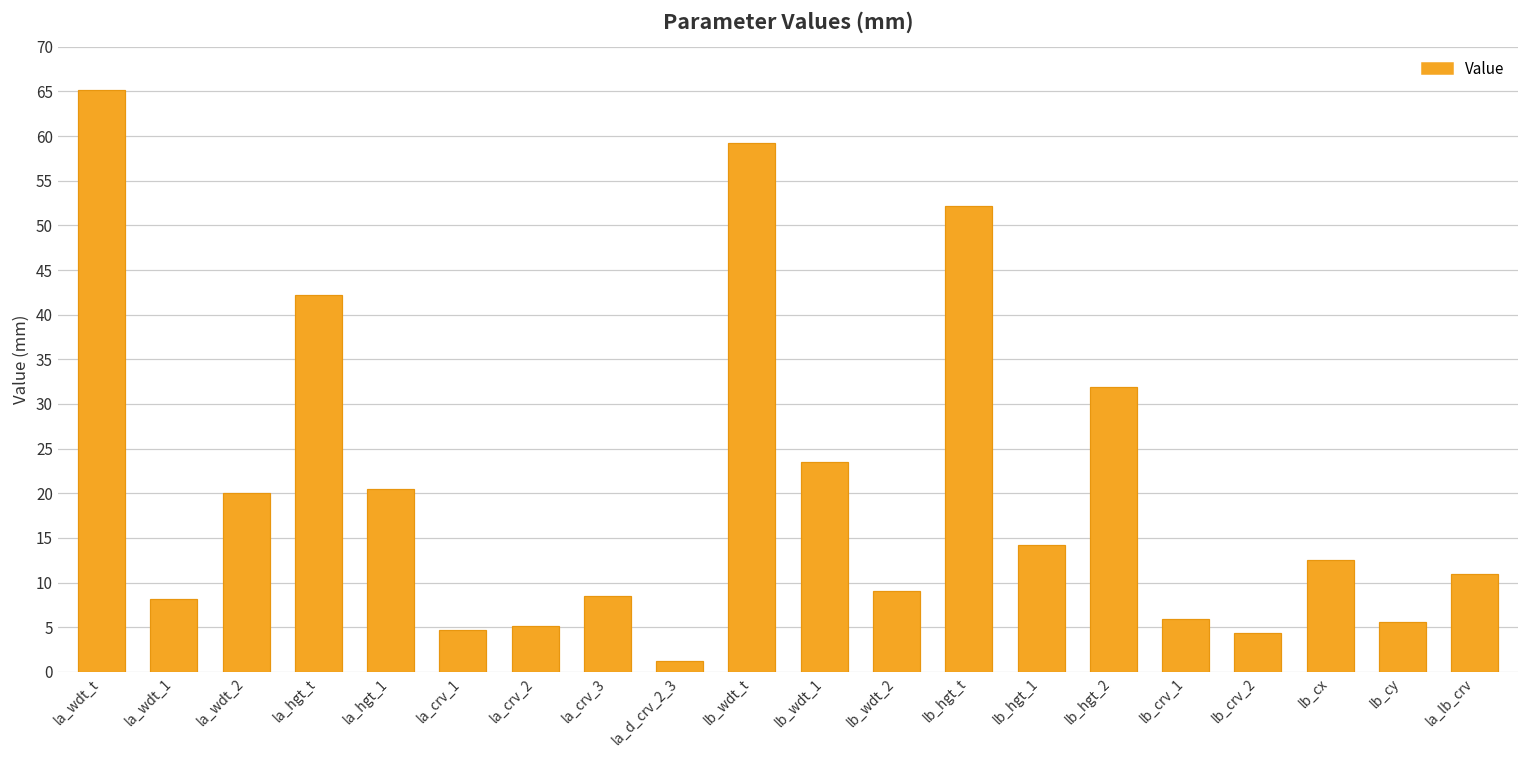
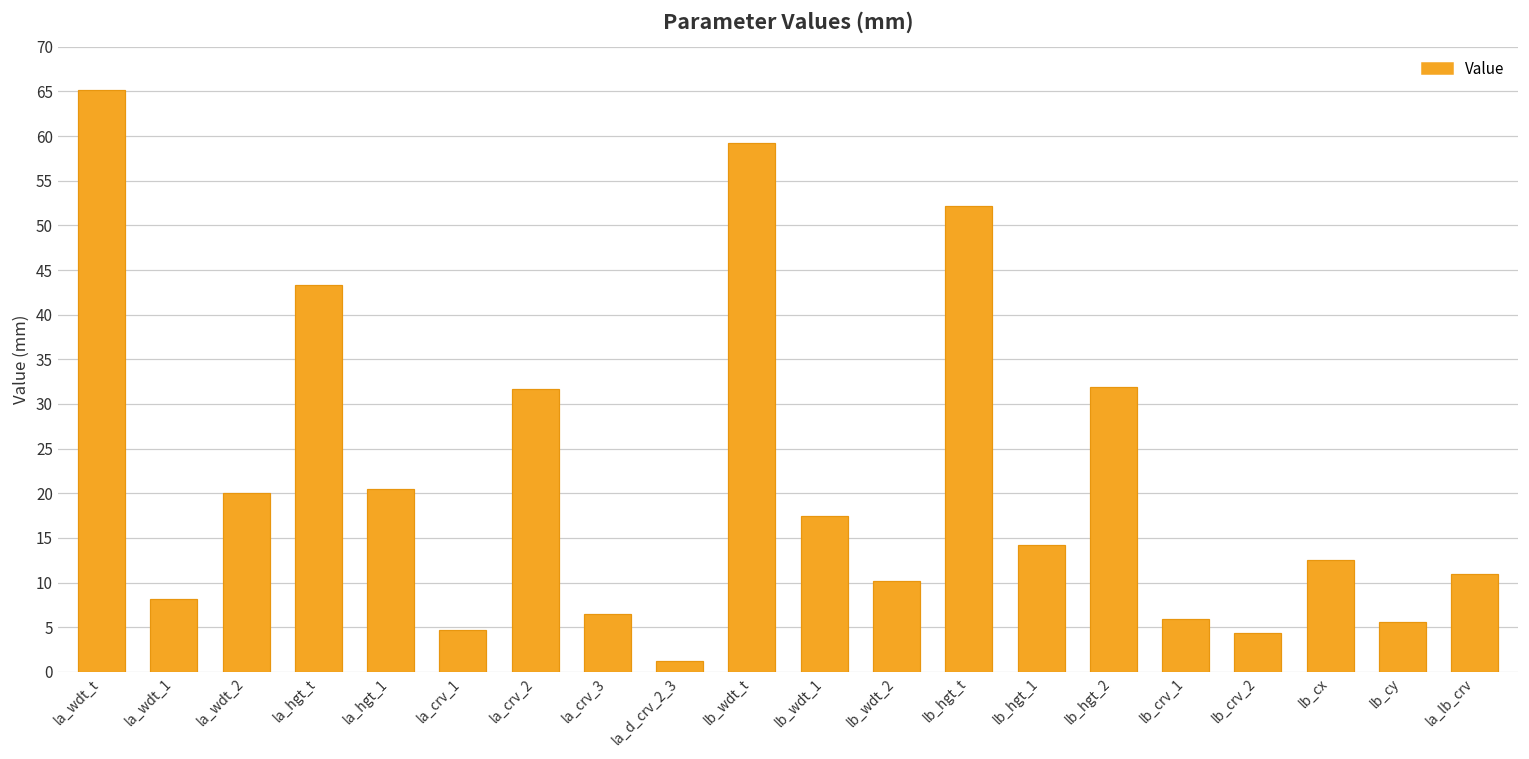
  {
    "la_wdt_t": 65,
    "la_wdt_1": 8,
    "la_wdt_2": 20,
-   "la_hgt_t": 42,
+   "la_hgt_t": 43,
    "la_hgt_1": 21,
    "la_crv_1": 5,
-   "la_crv_2": 5,
-   "la_crv_3": 8,
+   "la_crv_2": 32,
+   "la_crv_3": 7,
    "la_d_crv_2_3": 1,
    "lb_wdt_t": 59,
-   "lb_wdt_1": 23,
-   "lb_wdt_2": 9,
+   "lb_wdt_1": 17,
+   "lb_wdt_2": 10,
    "lb_hgt_t": 52,
    "lb_hgt_1": 14,
    "lb_hgt_2": 32,
    "lb_crv_1": 6,
    "lb_crv_2": 4,
    "lb_cx": 13,
    "lb_cy": 6,
    "la_lb_crv": 11
  }
